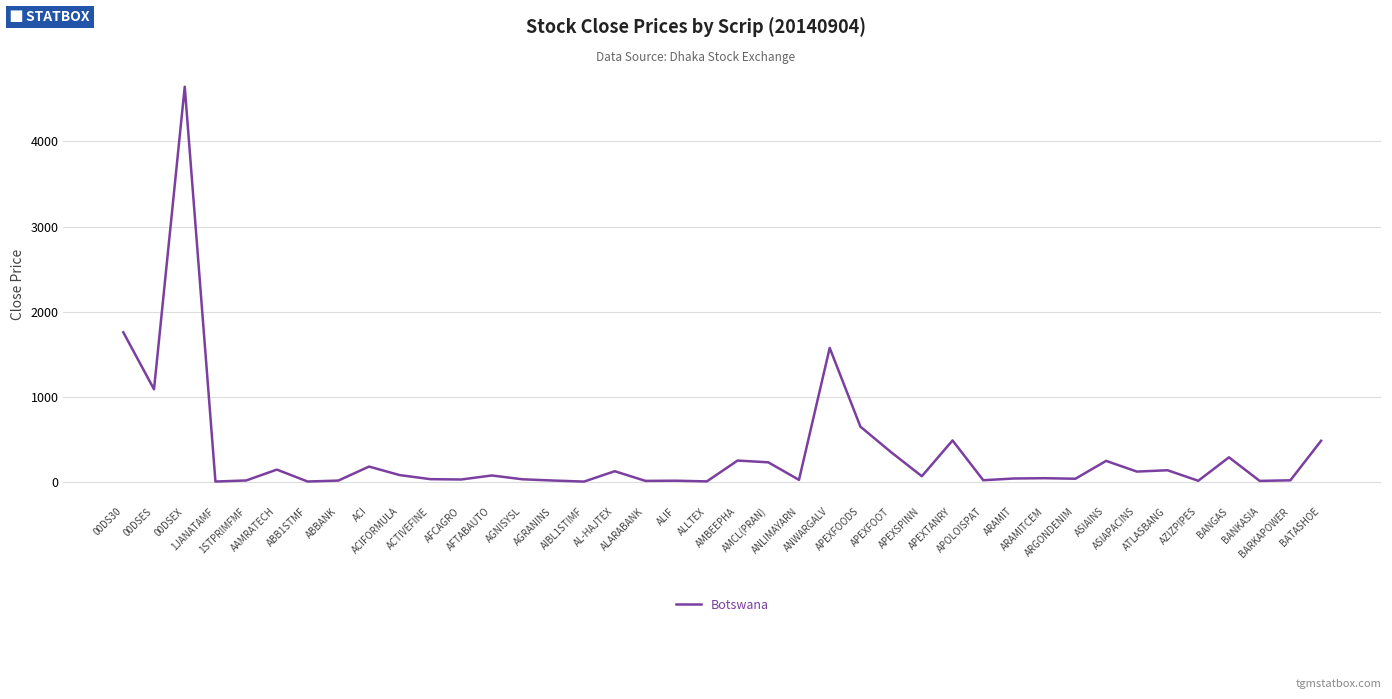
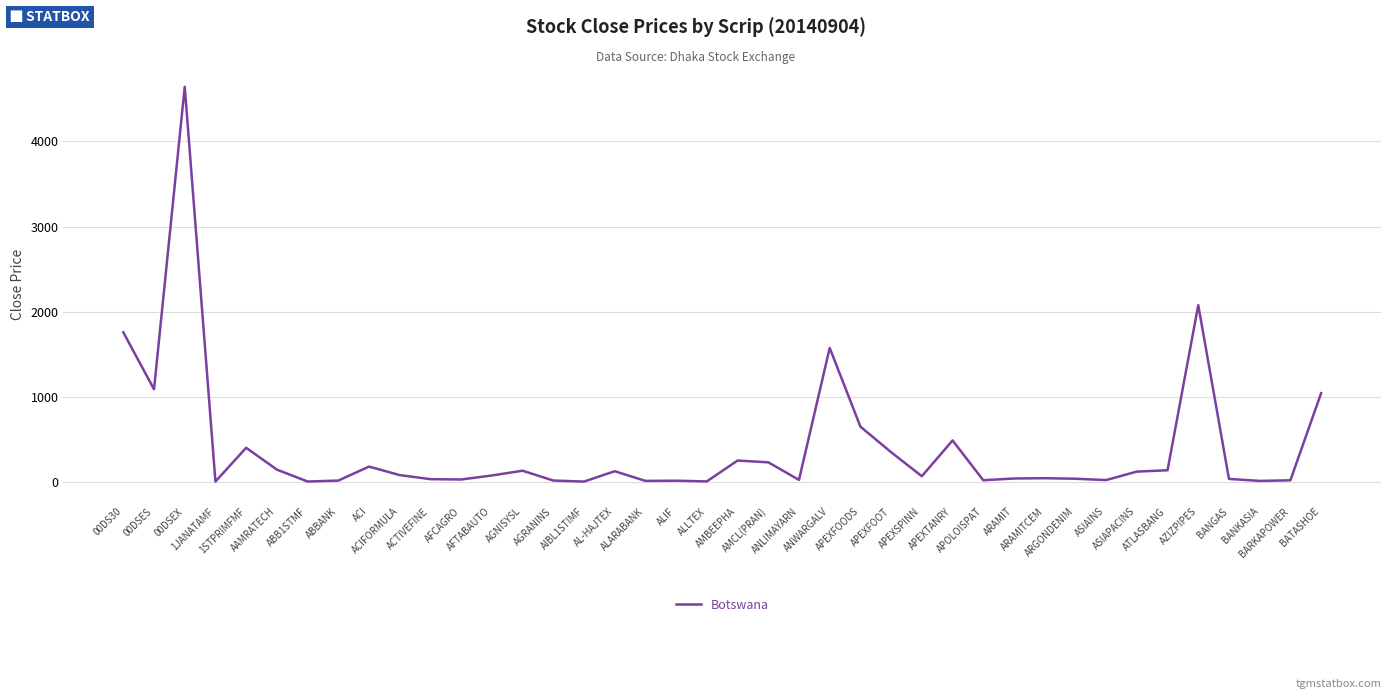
  {
    "00DS30": 1800,
    "00DSES": 1100,
    "00DSEX": 4600,
    "1JANATAMF": 0,
-   "1STPRIMFMF": 0,
+   "1STPRIMFMF": 400,
    "AAMRATECH": 100,
    "ABB1STMF": 0,
    "ABBANK": 0,
    "ACI": 200,
    "ACIFORMULA": 100,
    "ACTIVEFINE": 0,
    "AFCAGRO": 0,
    "AFTABAUTO": 100,
-   "AGNISYSL": 0,
+   "AGNISYSL": 100,
    "AGRANINS": 0,
    "AIBL1STIMF": 0,
    "AL-HAJTEX": 100,
    "ALARABANK": 0,
    "ALIF": 0,
    "ALLTEX": 0,
    "AMBEEPHA": 300,
    "AMCL(PRAN)": 200,
    "ANLIMAYARN": 0,
    "ANWARGALV": 1600,
    "APEXFOODS": 700,
    "APEXFOOT": 400,
    "APEXSPINN": 100,
    "APEXTANRY": 500,
    "APOLOISPAT": 0,
    "ARAMIT": 0,
    "ARAMITCEM": 0,
    "ARGONDENIM": 0,
-   "ASIAINS": 200,
+   "ASIAINS": 0,
    "ASIAPACINS": 100,
    "ATLASBANG": 100,
-   "AZIZPIPES": 0,
-   "BANGAS": 300,
+   "AZIZPIPES": 2100,
+   "BANGAS": 0,
    "BANKASIA": 0,
    "BARKAPOWER": 0,
-   "BATASHOE": 500
+   "BATASHOE": 1000
  }
